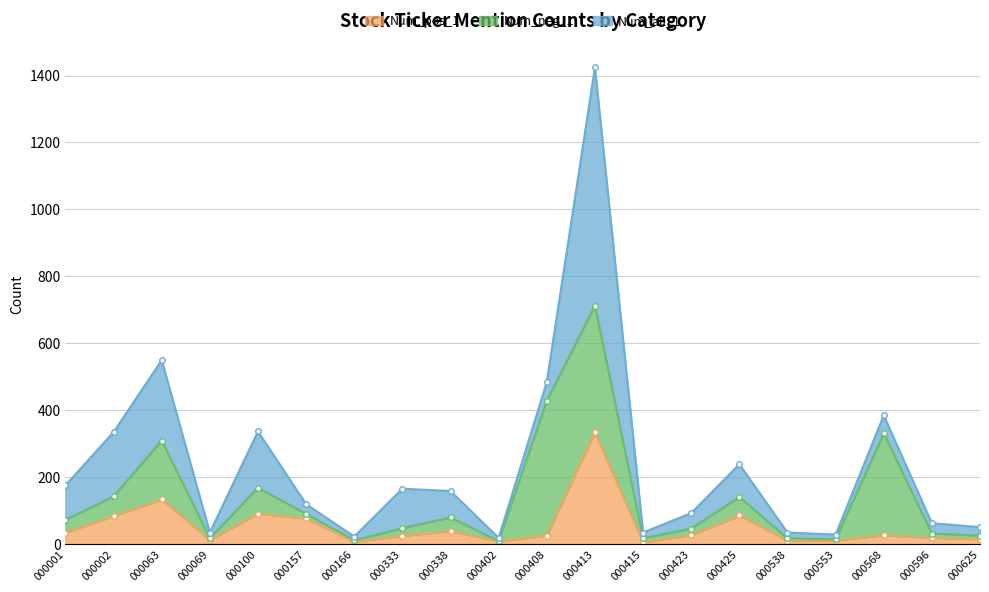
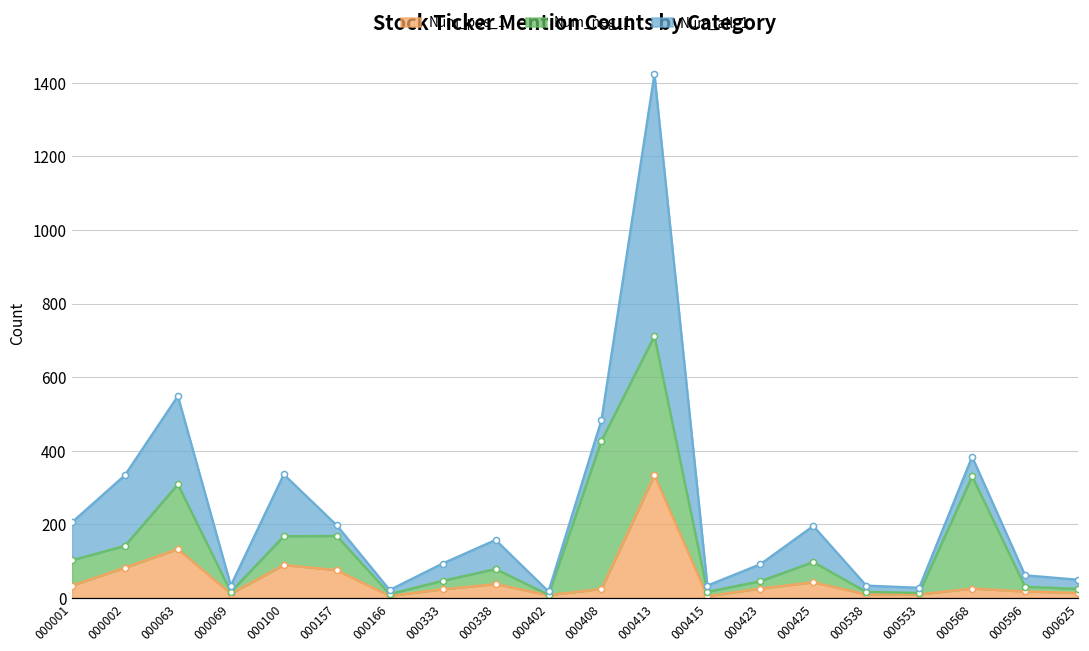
  {
    "Num_pos_1": {
      "000001": 30,
      "000002": 80,
      "000063": 130,
      "000100": 90,
      "000157": 80,
      "000333": 20,
      "000338": 40,
      "000408": 30,
      "000413": 330,
      "000415": 10,
      "000423": 30,
-     "000425": 90,
+     "000425": 40,
      "000568": 30,
      "000596": 20,
      "000625": 10
    },
    "Num_neg_1": {
-     "000001": 40,
+     "000001": 70,
      "000002": 60,
      "000063": 180,
      "000100": 80,
-     "000157": 10,
+     "000157": 90,
      "000333": 20,
      "000338": 40,
      "000408": 400,
      "000413": 380,
      "000415": 10,
      "000423": 20,
      "000425": 60,
      "000568": 310,
      "000596": 10,
      "000625": 10
    },
    "Num_all_1": {
      "000001": 100,
      "000002": 190,
      "000063": 240,
      "000069": 20,
      "000100": 170,
      "000157": 30,
      "000166": 10,
-     "000333": 120,
+     "000333": 50,
      "000338": 80,
      "000402": 10,
      "000408": 60,
      "000413": 710,
      "000415": 20,
      "000423": 50,
      "000425": 100,
      "000538": 20,
      "000553": 10,
      "000568": 50,
      "000596": 30,
      "000625": 30
    }
  }
